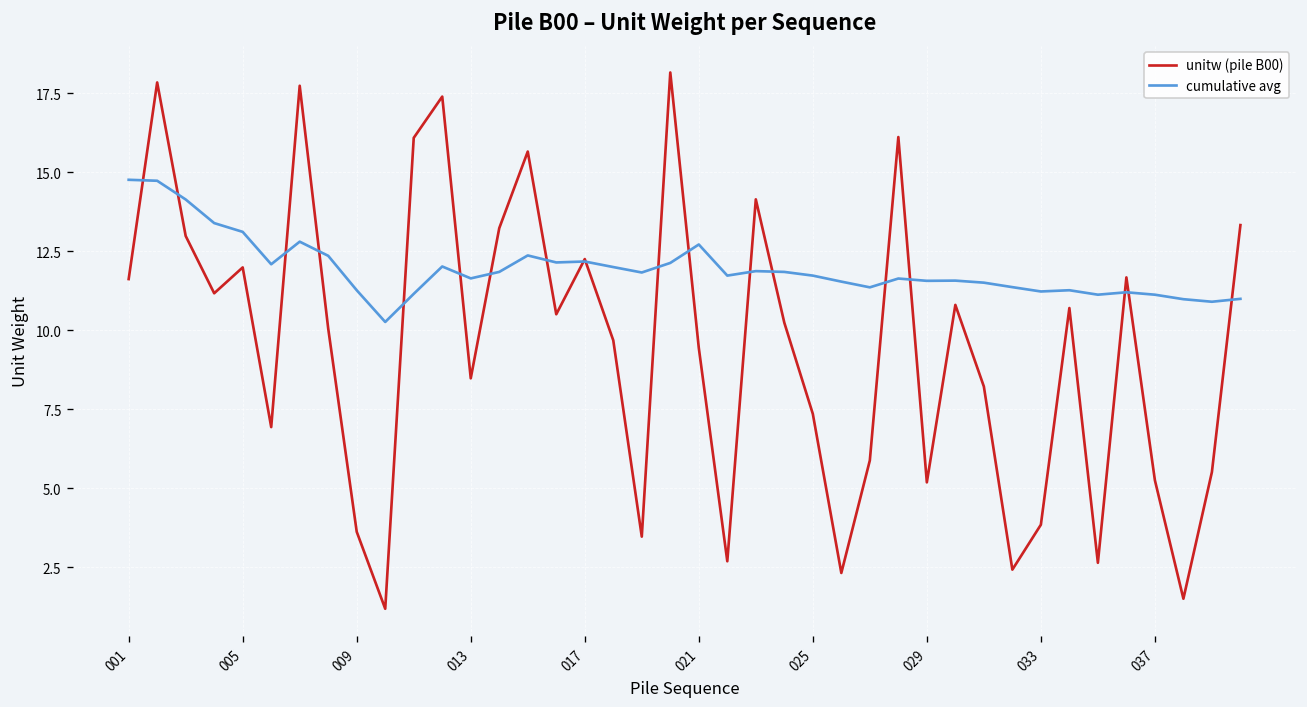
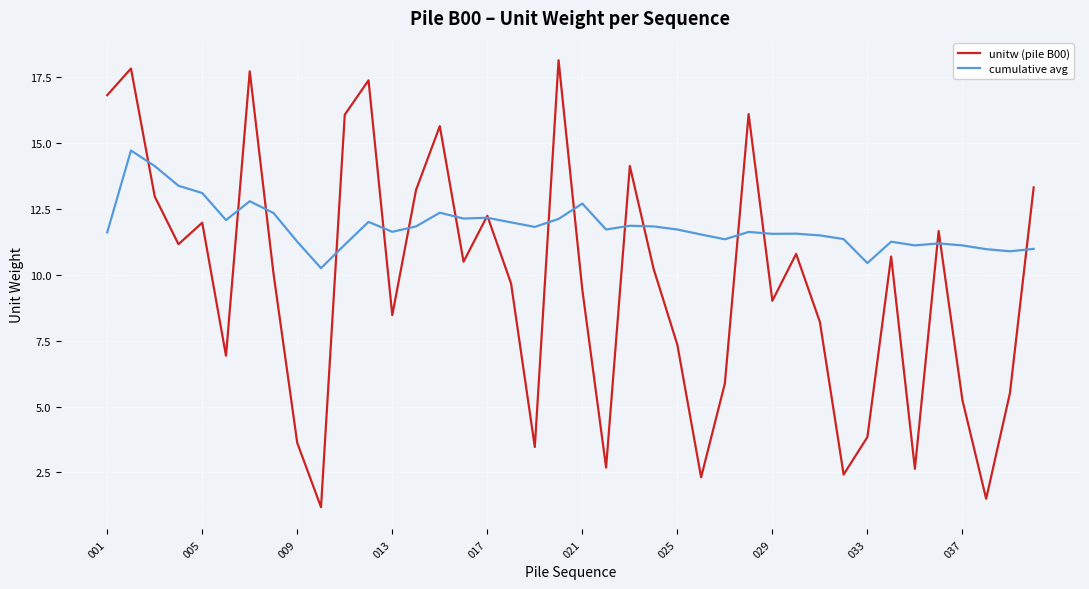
  {
    "unitw (pile B00)": {
-     "001": 11.6,
+     "001": 16.8,
      "005": 12.0,
      "009": 3.6,
      "013": 8.5,
      "021": 9.4,
      "025": 7.3,
-     "029": 5.2,
+     "029": 9.0,
      "033": 3.8,
      "037": 5.2
    },
    "cumulative avg": {
-     "001": 14.8,
+     "001": 11.6,
      "005": 13.1,
      "009": 11.3,
      "013": 11.6,
      "021": 12.7,
      "025": 11.7,
      "029": 11.6,
-     "033": 11.2,
+     "033": 10.4,
      "037": 11.1
    }
  }
